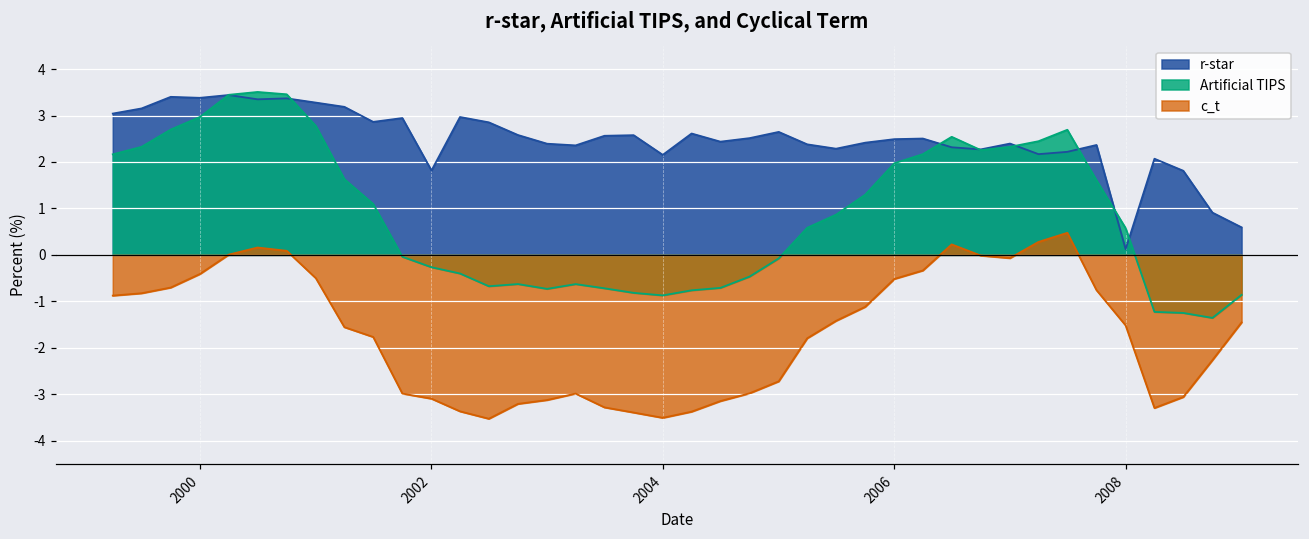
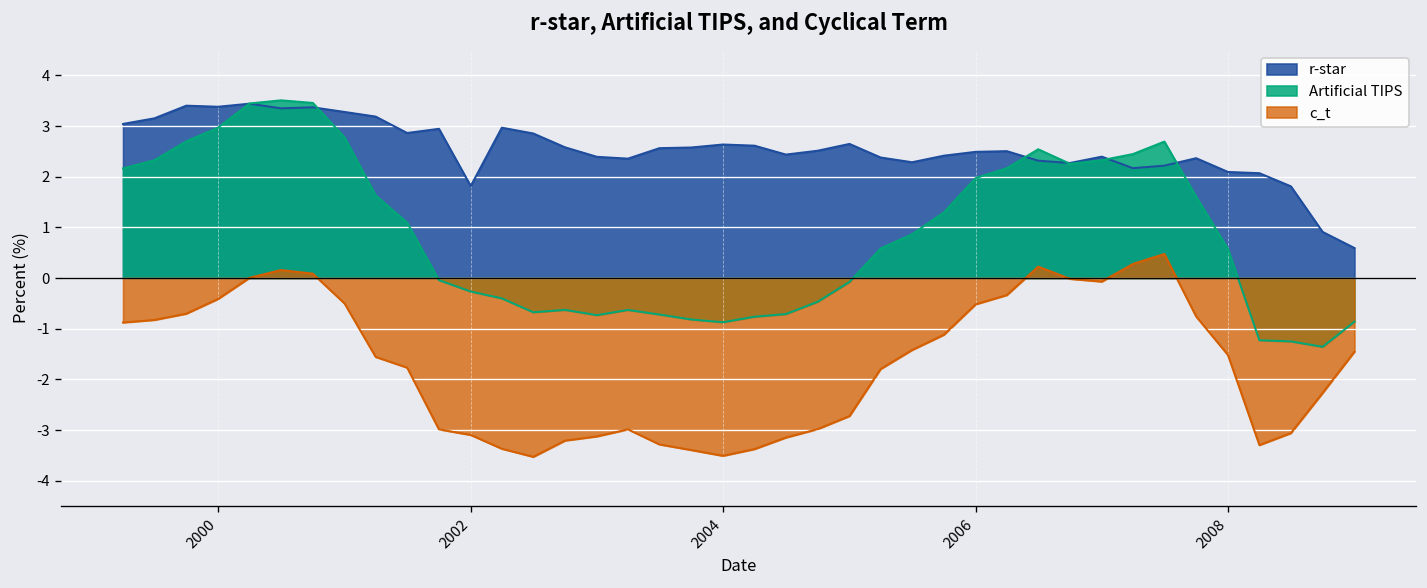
  {
    "r-star": {
      "2000": 3.4,
      "2002": 1.8,
-     "2004": 2.2,
+     "2004": 2.6,
      "2006": 2.5,
-     "2008": 0.1
+     "2008": 2.1
    }
  }
